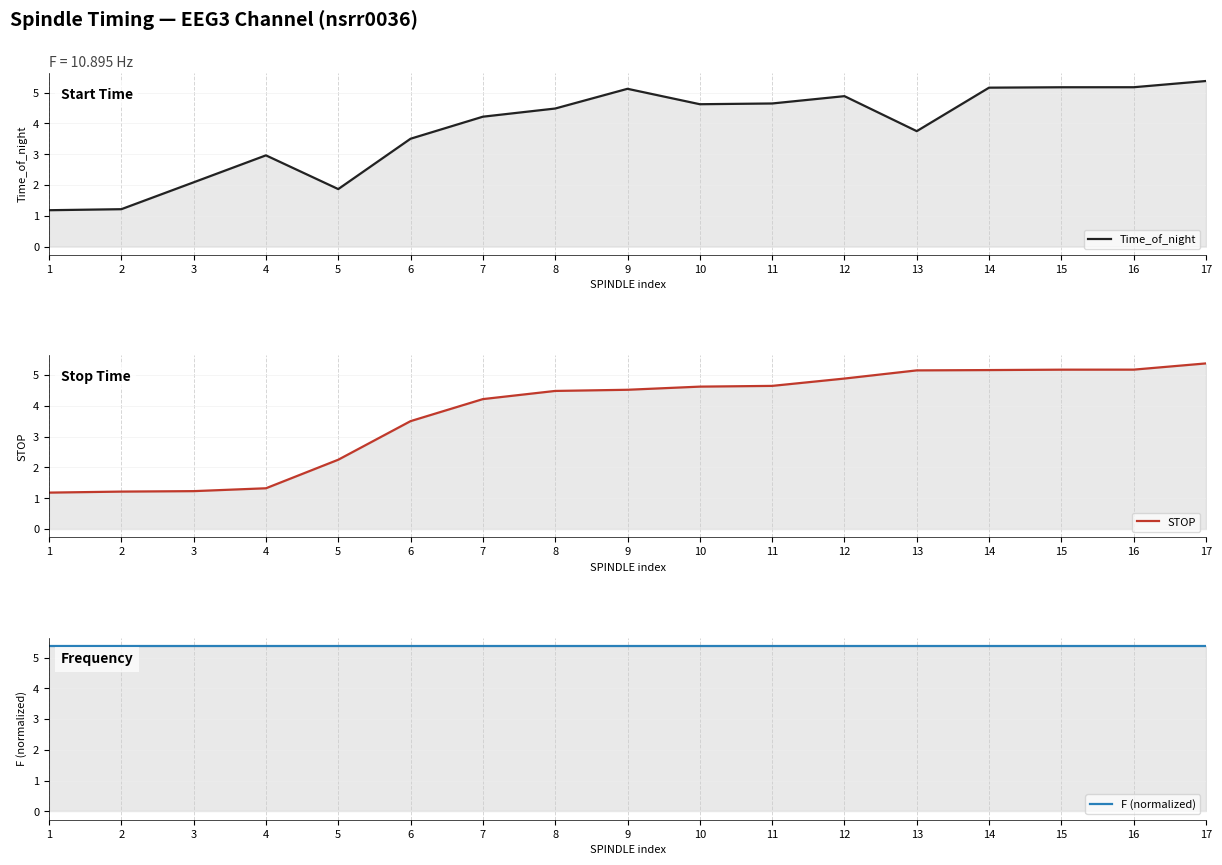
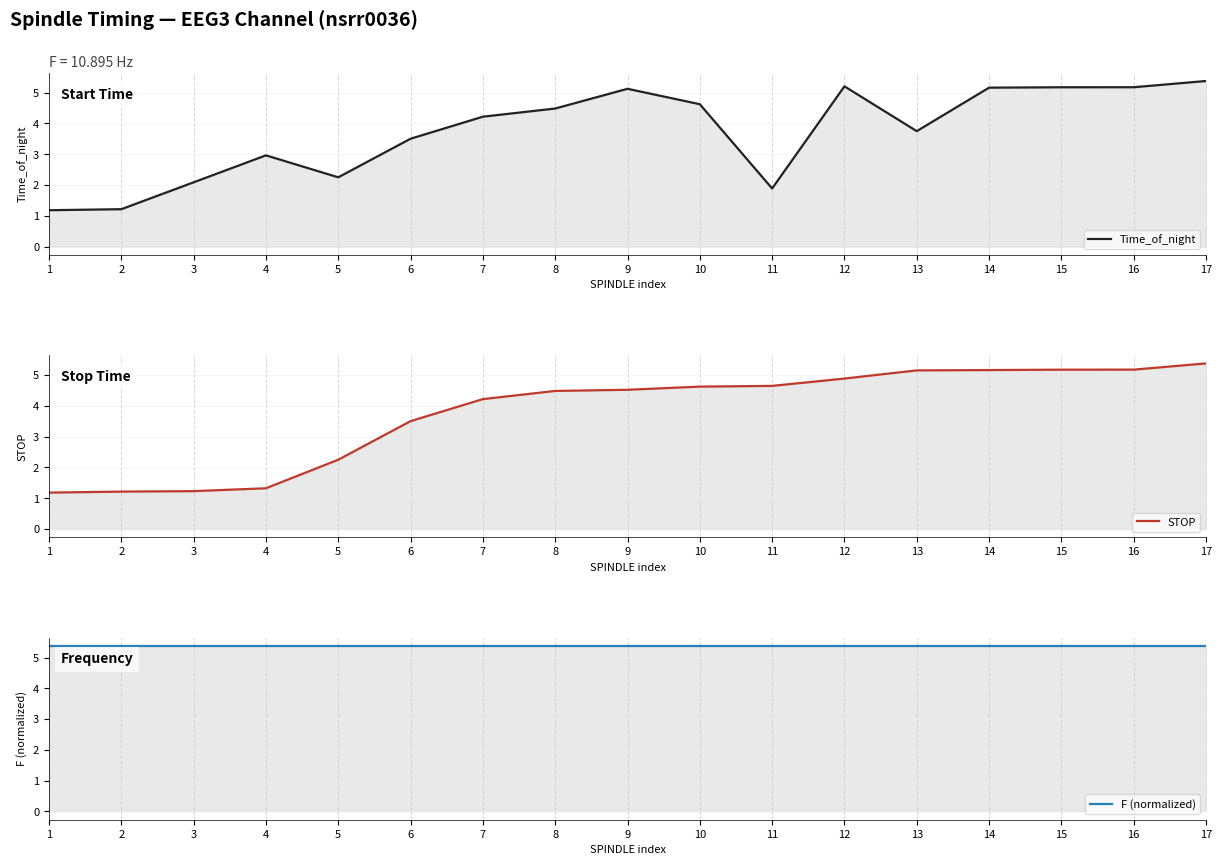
  {
    "F = 10.895 Hz": {
      "1": 1.2,
      "2": 1.2,
      "3": 2.1,
      "4": 3.0,
-     "5": 1.9,
+     "5": 2.3,
      "6": 3.5,
      "7": 4.2,
      "8": 4.5,
      "9": 5.1,
      "10": 4.6,
-     "11": 4.7,
-     "12": 4.9,
+     "11": 1.9,
+     "12": 5.2,
      "13": 3.8,
      "14": 5.2,
      "15": 5.2,
      "16": 5.2,
      "17": 5.4
    }
  }
